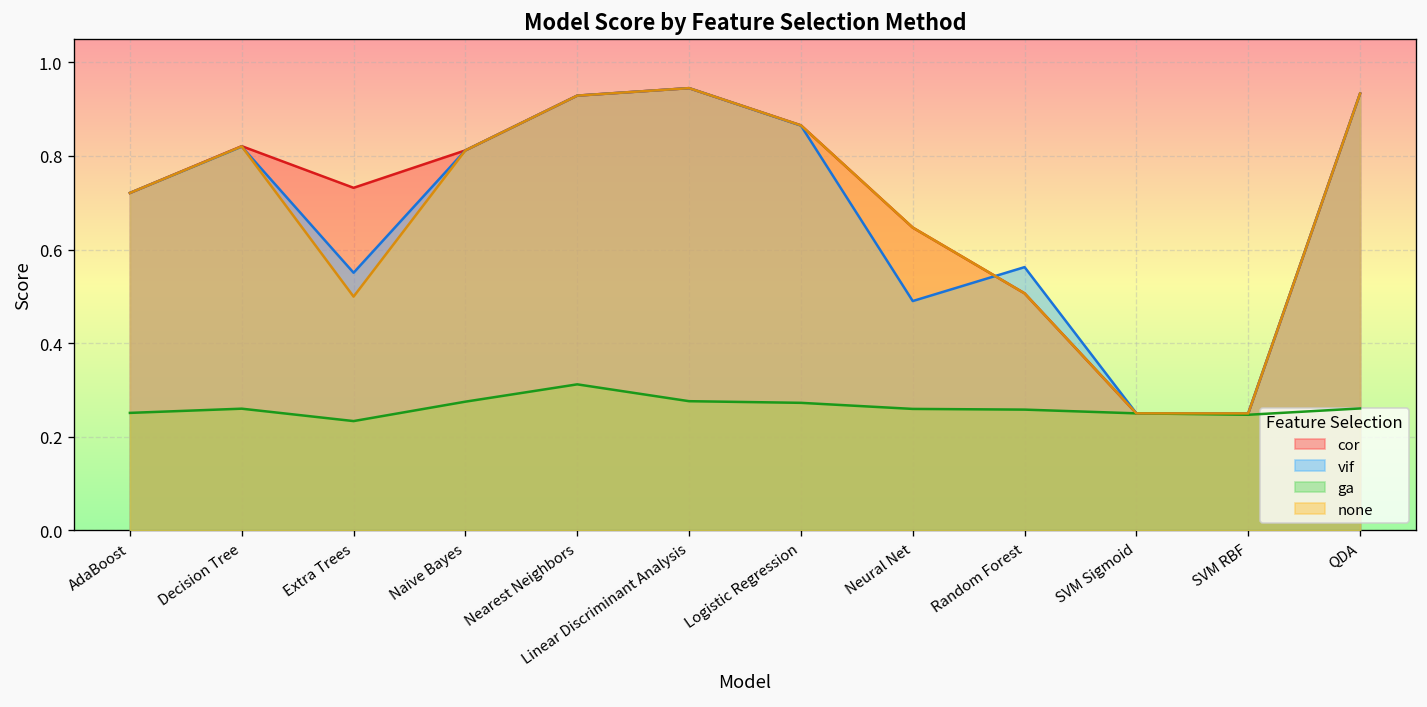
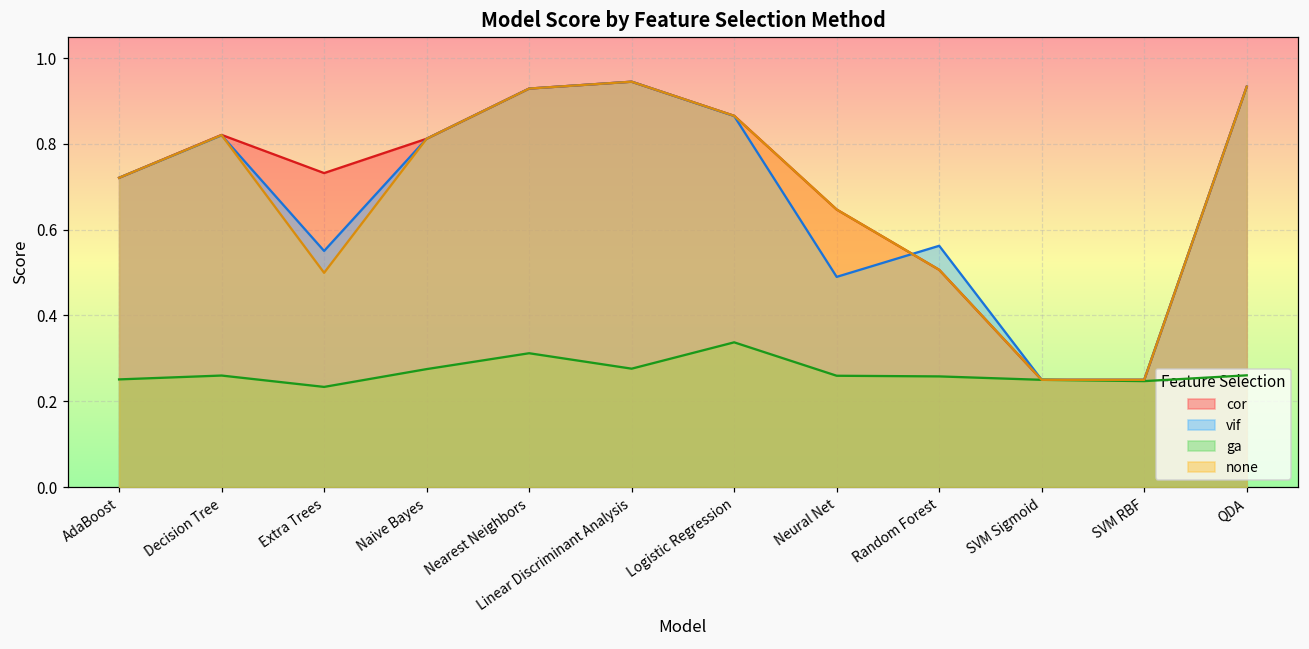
  {
    "cor": {
      "Extra Trees": 0.73
    },
    "vif": {
      "Extra Trees": 0.55,
      "Neural Net": 0.49,
      "Random Forest": 0.56
    },
    "ga": {
      "AdaBoost": 0.25,
      "Decision Tree": 0.26,
      "Extra Trees": 0.23,
      "Naive Bayes": 0.28,
      "Nearest Neighbors": 0.31,
      "Linear Discriminant Analysis": 0.28,
-     "Logistic Regression": 0.27,
+     "Logistic Regression": 0.34,
      "Neural Net": 0.26,
      "Random Forest": 0.26
    },
    "none": {
      "Extra Trees": 0.50
    }
  }
